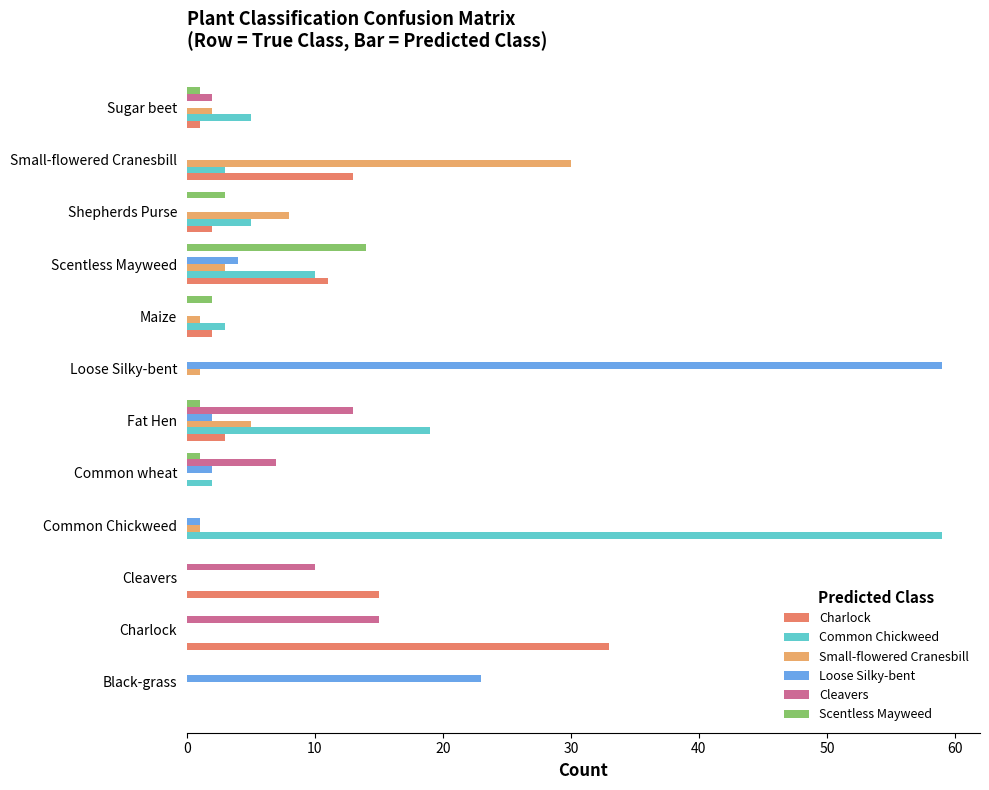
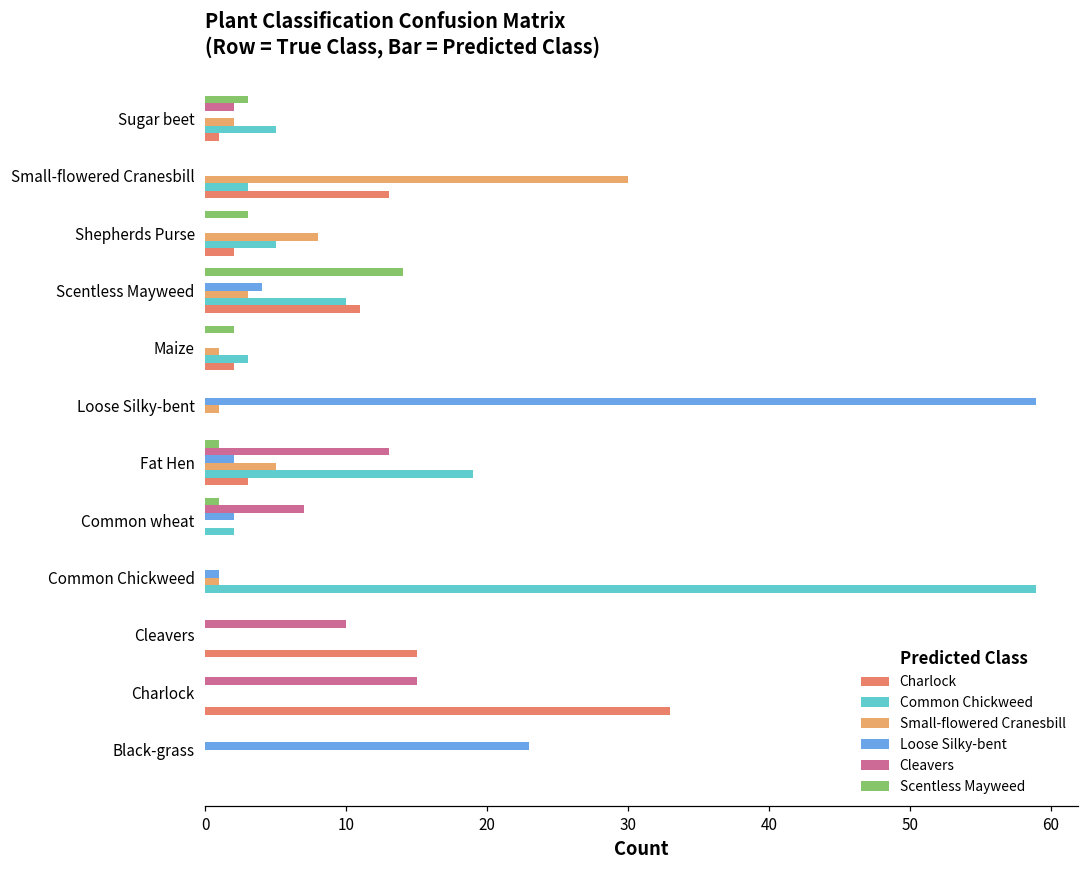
  {
    "Cleavers": {
      "Sugar beet": 2,
      "Small-flowered Cranesbill": 0,
      "Shepherds Purse": 0,
      "Scentless Mayweed": 0,
      "Maize": 0,
      "Loose Silky-bent": 0,
      "Fat Hen": 13,
      "Common wheat": 7,
      "Common Chickweed": 0,
      "Cleavers": 10,
      "Charlock": 15,
      "Black-grass": 0
    },
    "Scentless Mayweed": {
-     "Sugar beet": 1,
+     "Sugar beet": 3,
      "Small-flowered Cranesbill": 0,
      "Shepherds Purse": 3,
      "Scentless Mayweed": 14,
      "Maize": 2,
      "Loose Silky-bent": 0,
      "Fat Hen": 1,
      "Common wheat": 1,
      "Common Chickweed": 0,
      "Cleavers": 0,
      "Charlock": 0,
      "Black-grass": 0
    }
  }
